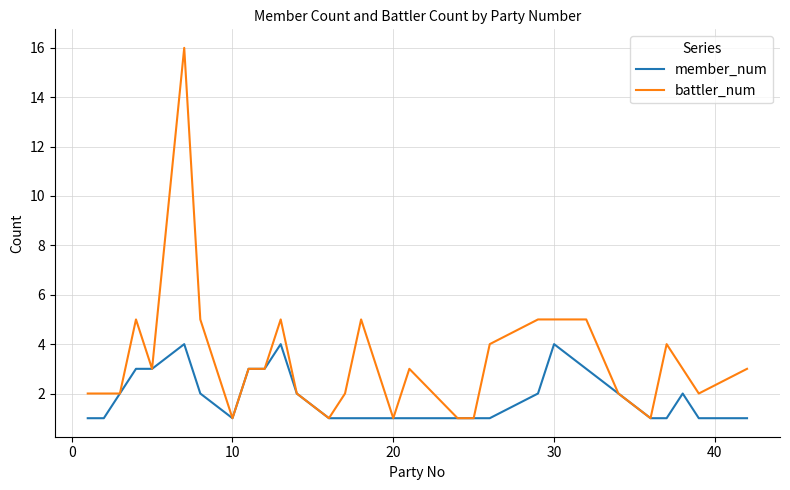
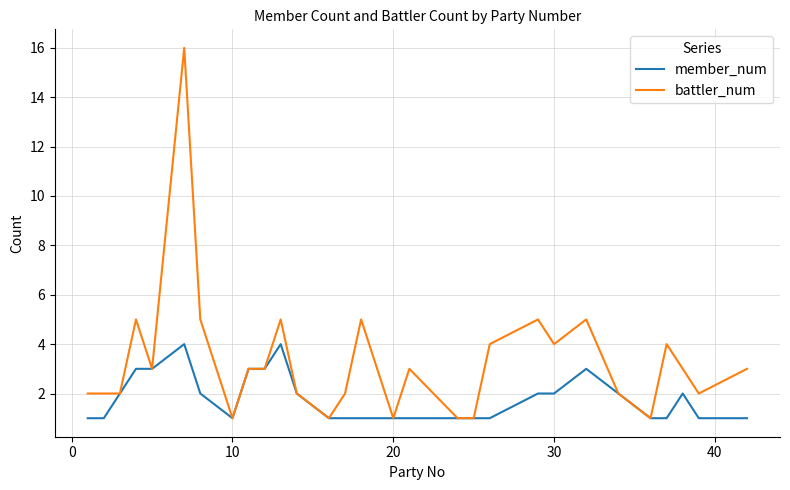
  {
    "member_num": {
-     "30": 4
+     "30": 2
    },
    "battler_num": {
-     "30": 5
+     "30": 4
    }
  }
